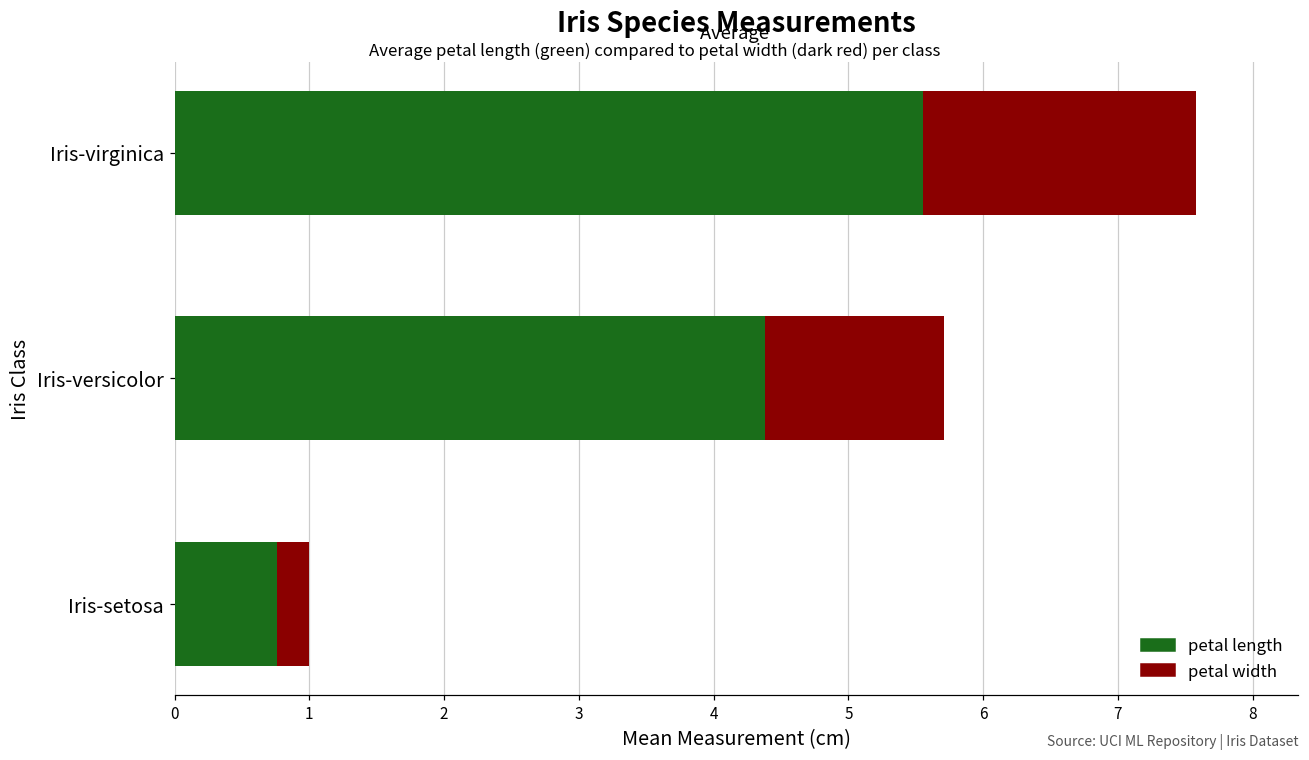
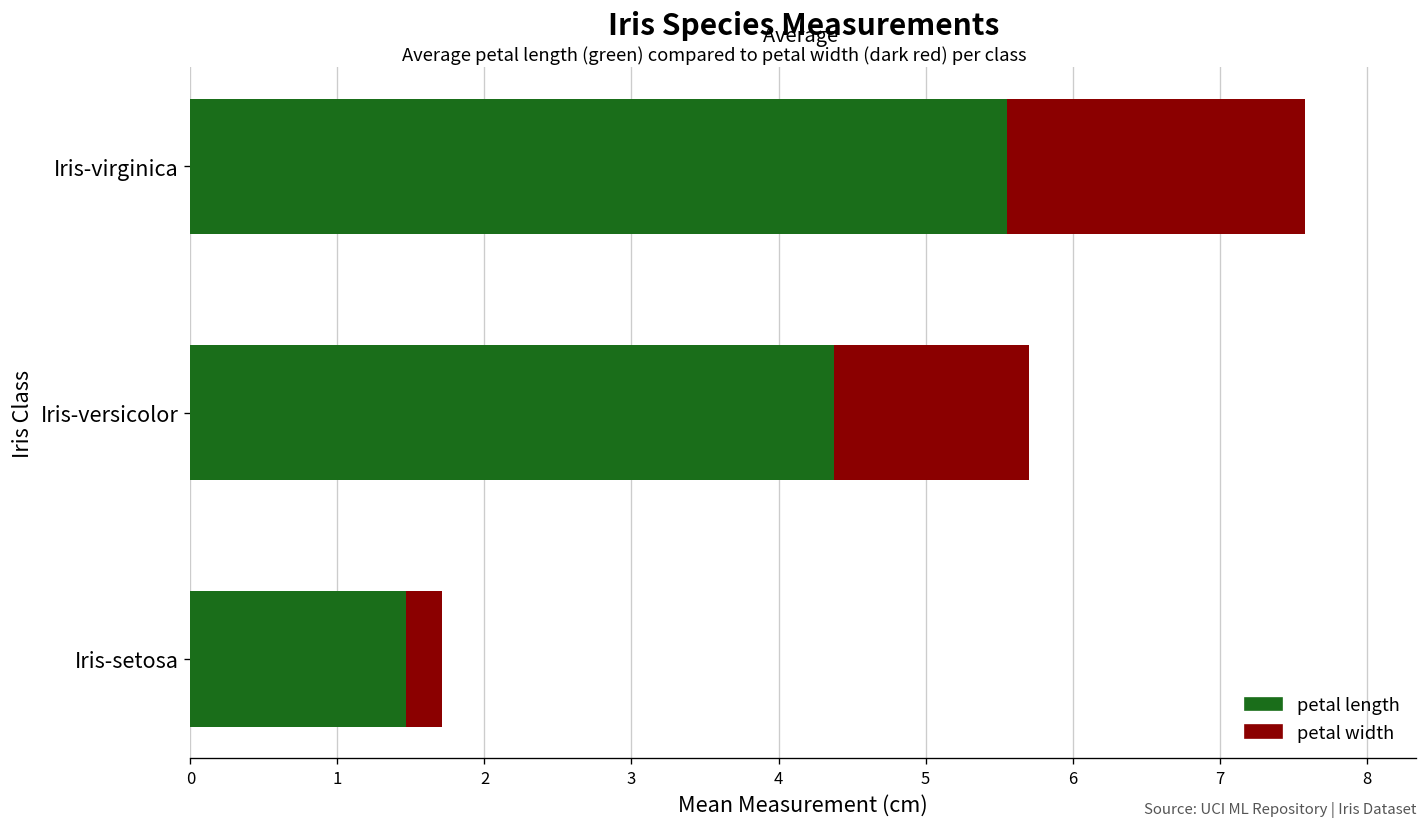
  {
    "petal length": {
      "Iris-virginica": 5.55,
      "Iris-versicolor": 4.38,
-     "Iris-setosa": 0.76
+     "Iris-setosa": 1.46
    },
    "petal width": {
      "Iris-virginica": 2.03,
      "Iris-versicolor": 1.33,
      "Iris-setosa": 0.24
    }
  }
